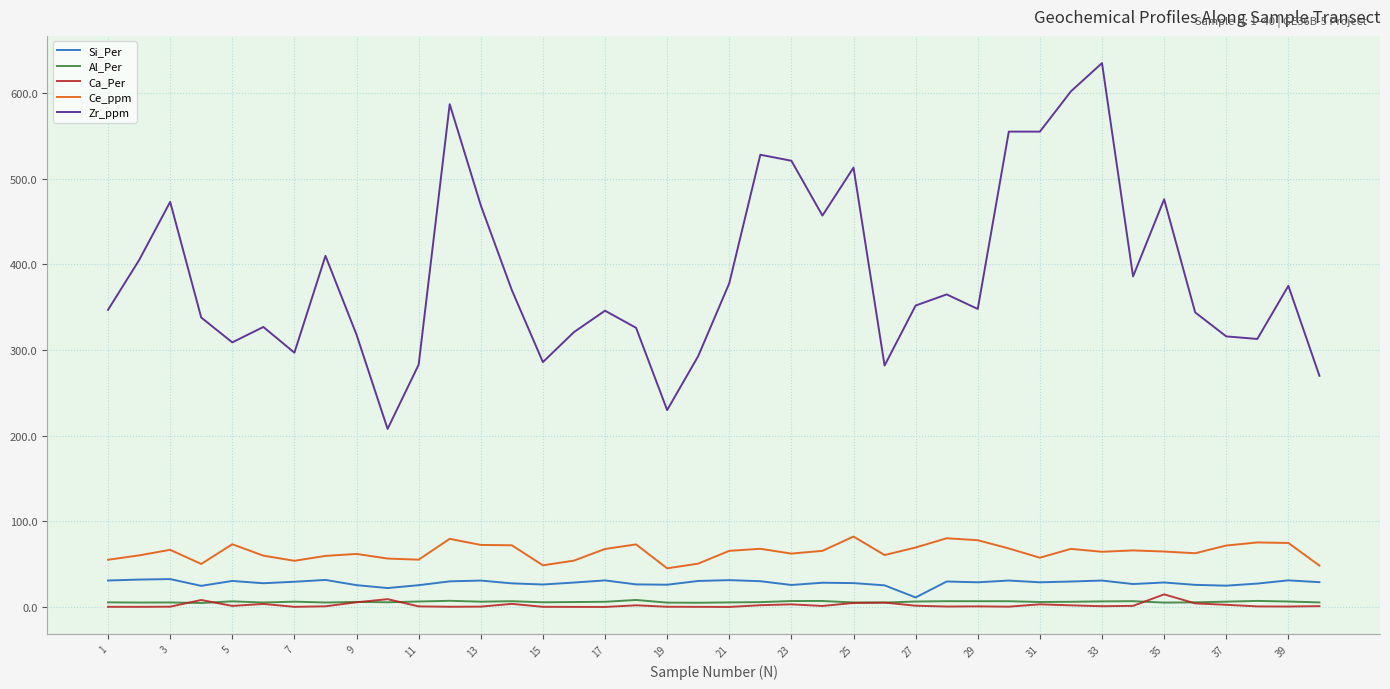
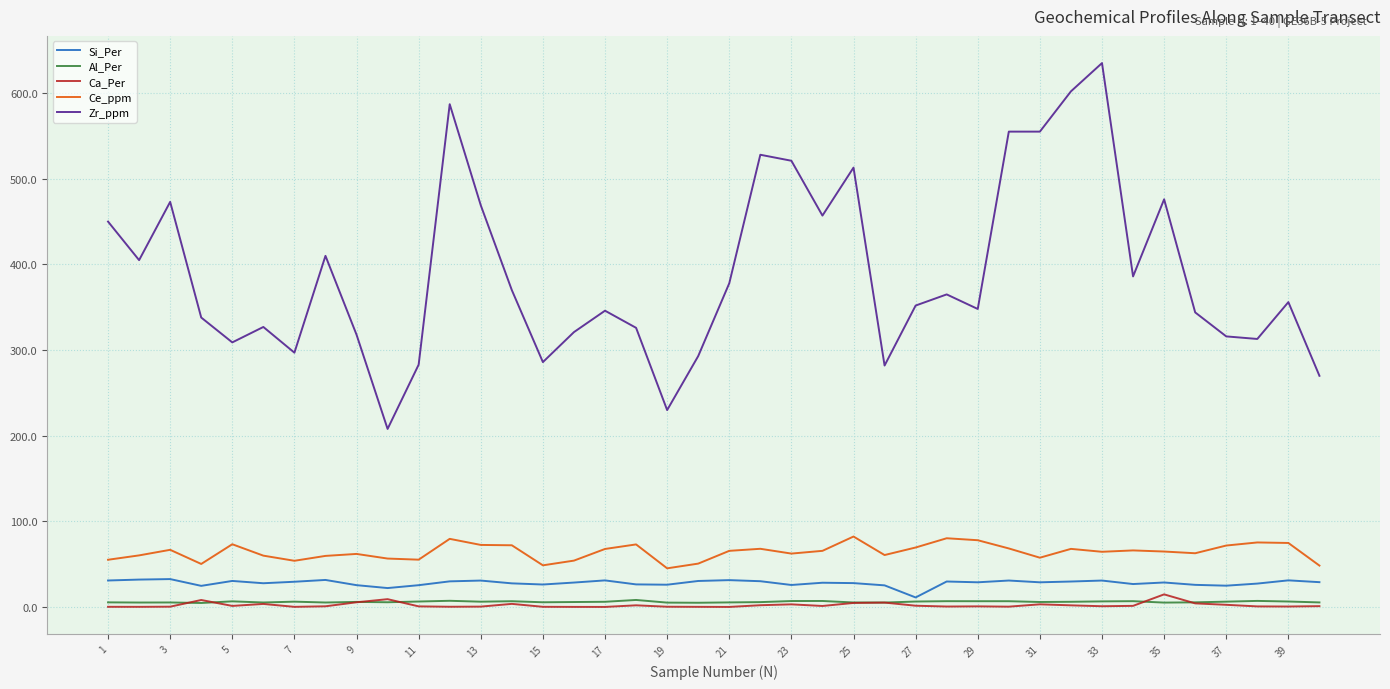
  {
    "Si_Per": {
      "1": 30,
      "3": 30,
      "5": 30,
      "7": 30,
      "9": 30,
      "11": 30,
      "13": 30,
      "15": 30,
      "17": 30,
      "19": 30,
      "21": 30,
      "23": 30,
      "25": 30,
      "27": 10,
      "29": 30,
      "31": 30,
      "33": 30,
      "35": 30,
      "37": 30,
      "39": 30
    },
    "Al_Per": {
      "1": 10,
      "3": 10,
      "5": 10,
      "7": 10,
      "11": 10,
      "13": 10,
      "15": 10,
      "17": 10,
      "19": 10,
      "21": 10,
      "23": 10,
      "27": 10,
      "29": 10,
      "33": 10,
      "35": 10,
      "37": 10,
      "39": 10
    },
    "Ca_Per": {
      "1": 0,
      "3": 0,
      "5": 0,
      "7": 0,
      "11": 0,
      "13": 0,
      "15": 0,
      "17": 0,
      "19": 0,
      "21": 0,
      "23": 0,
      "27": 0,
      "29": 0,
      "33": 0,
      "35": 10,
      "37": 0,
      "39": 0
    },
    "Ce_ppm": {
      "1": 60,
      "3": 70,
      "5": 70,
      "7": 50,
      "9": 60,
      "11": 60,
      "13": 70,
      "15": 50,
      "17": 70,
      "19": 50,
      "21": 70,
      "23": 60,
      "25": 80,
      "27": 70,
      "29": 80,
      "31": 60,
      "33": 60,
      "35": 60,
      "37": 70,
      "39": 70
    },
    "Zr_ppm": {
-     "1": 350,
+     "1": 450,
      "3": 470,
      "5": 310,
      "7": 300,
      "9": 320,
      "11": 280,
      "13": 470,
      "15": 290,
      "17": 350,
      "19": 230,
      "21": 380,
      "23": 520,
      "25": 510,
      "27": 350,
      "29": 350,
      "31": 560,
      "33": 640,
      "35": 480,
      "37": 320,
-     "39": 380
+     "39": 360
    }
  }
